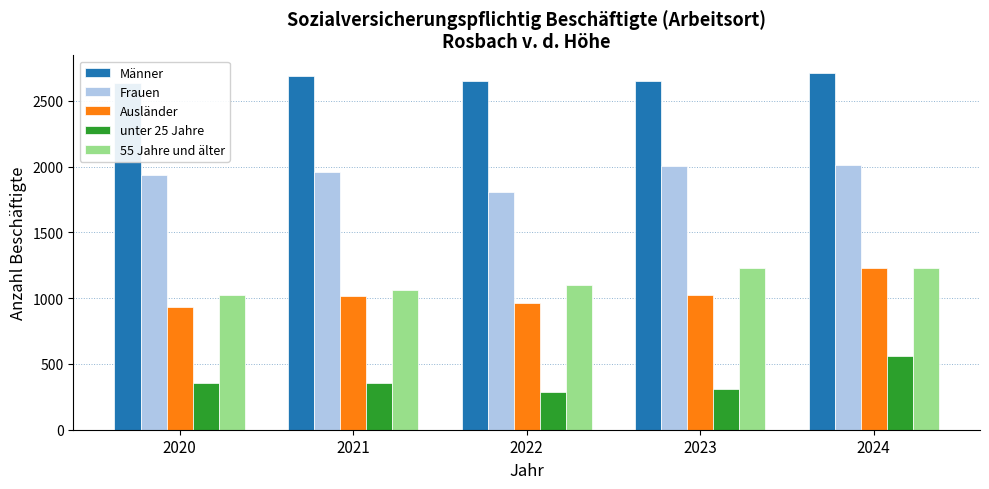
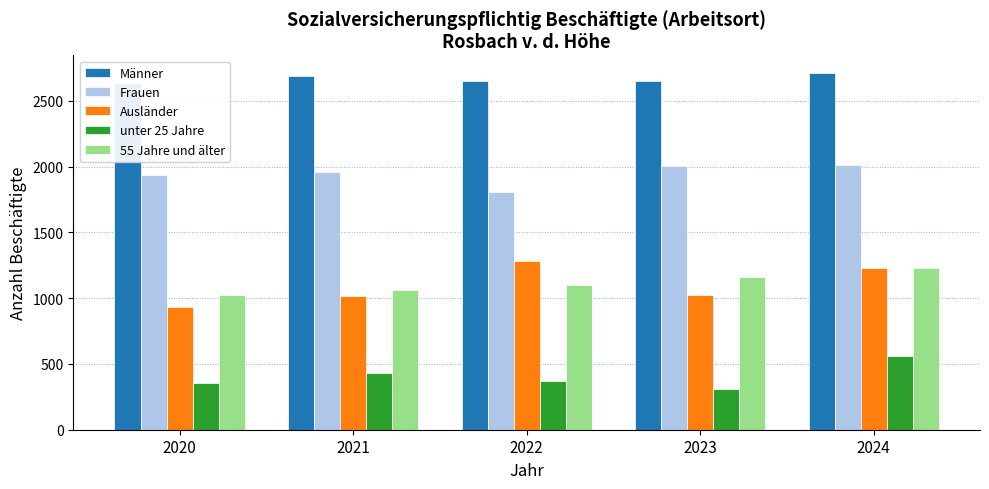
  {
    "Männer": {
      "2021": 2690,
      "2022": 2660,
      "2023": 2650,
      "2024": 2710
    },
    "Frauen": {
      "2020": 1940,
      "2021": 1960,
      "2022": 1810,
      "2023": 2000,
      "2024": 2020
    },
    "Ausländer": {
      "2020": 930,
      "2021": 1020,
-     "2022": 960,
+     "2022": 1280,
      "2023": 1020,
      "2024": 1230
    },
    "unter 25 Jahre": {
      "2020": 360,
-     "2021": 360,
-     "2022": 290,
+     "2021": 430,
+     "2022": 370,
      "2023": 310,
      "2024": 560
    },
    "55 Jahre und älter": {
      "2020": 1030,
      "2021": 1060,
      "2022": 1100,
-     "2023": 1230,
+     "2023": 1160,
      "2024": 1230
    }
  }
